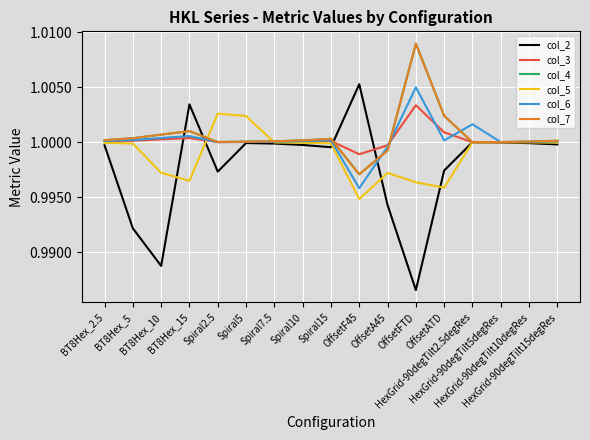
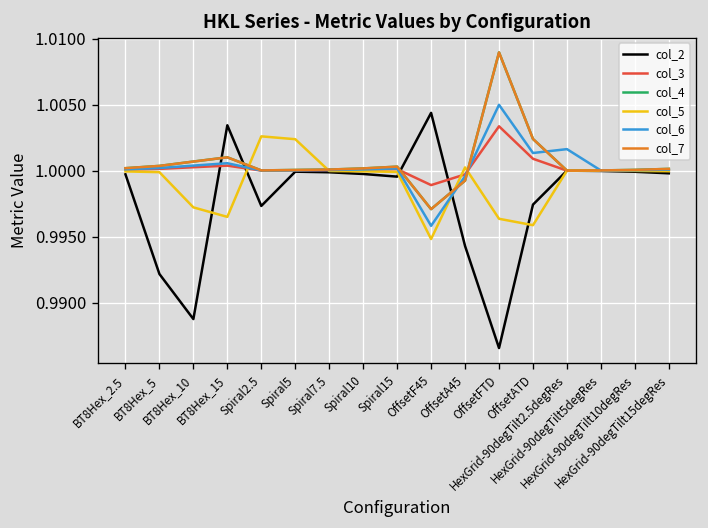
  {
    "col_2": {
      "BT8Hex_5": 0.9922,
      "BT8Hex_10": 0.9887,
      "BT8Hex_15": 1.0034,
      "Spiral2.5": 0.9973,
      "Spiral15": 0.9995,
-     "OffsetF45": 1.0053,
+     "OffsetF45": 1.0044,
      "OffsetA45": 0.9943,
      "OffsetFTD": 0.9866,
      "OffsetATD": 0.9974
    },
    "col_5": {
      "BT8Hex_5": 0.9999,
      "BT8Hex_10": 0.9972,
      "BT8Hex_15": 0.9965,
      "Spiral2.5": 1.0026,
      "Spiral5": 1.0024,
      "OffsetF45": 0.9948,
-     "OffsetA45": 0.9972,
+     "OffsetA45": 1.0002,
      "OffsetFTD": 0.9964,
      "OffsetATD": 0.9959
    },
    "col_6": {
      "OffsetF45": 0.9958,
      "OffsetFTD": 1.0050,
-     "OffsetATD": 1.0002,
+     "OffsetATD": 1.0013,
      "HexGrid-90degTilt2.5degRes": 1.0016
    }
  }
